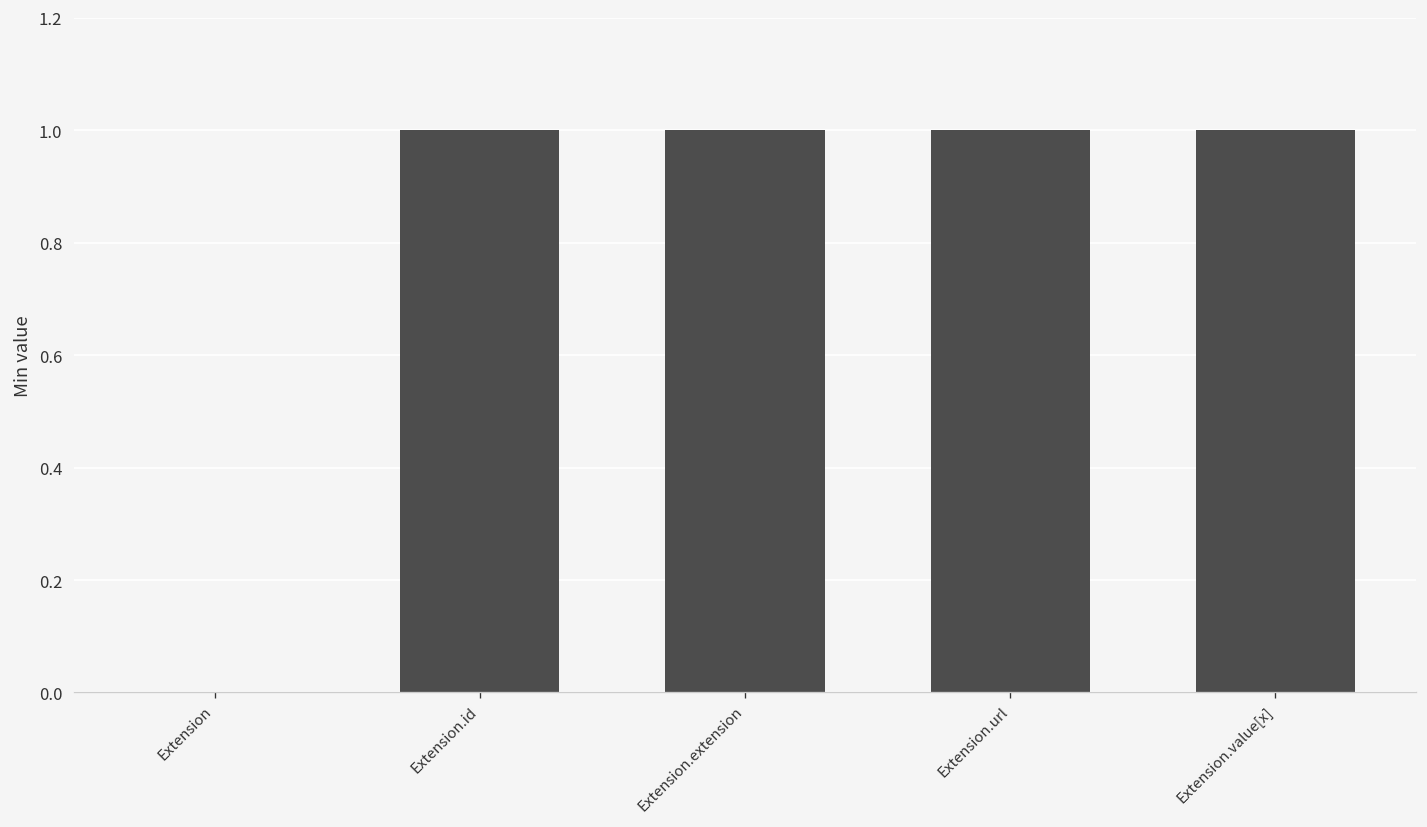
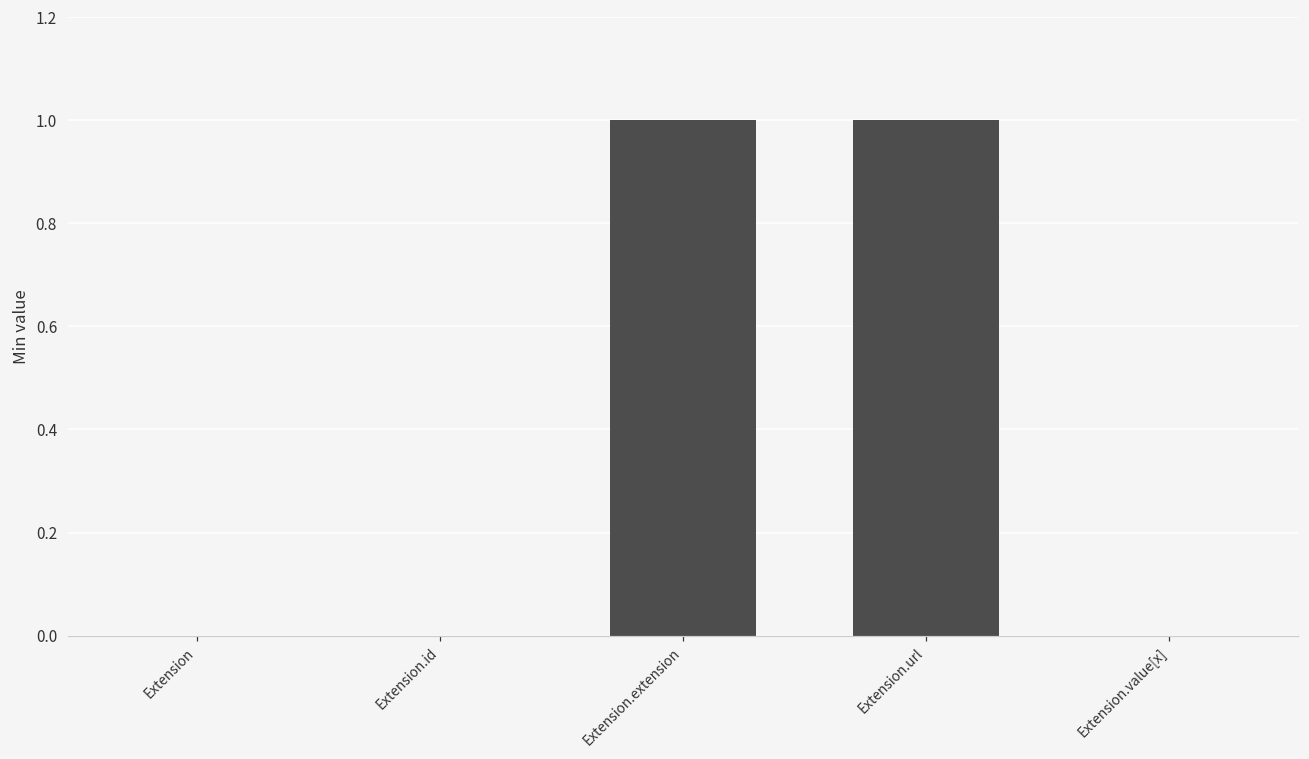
  {
    "Extension": 0,
-   "Extension.id": 1,
+   "Extension.id": 0,
    "Extension.extension": 1,
    "Extension.url": 1,
-   "Extension.value[x]": 1
+   "Extension.value[x]": 0
  }
